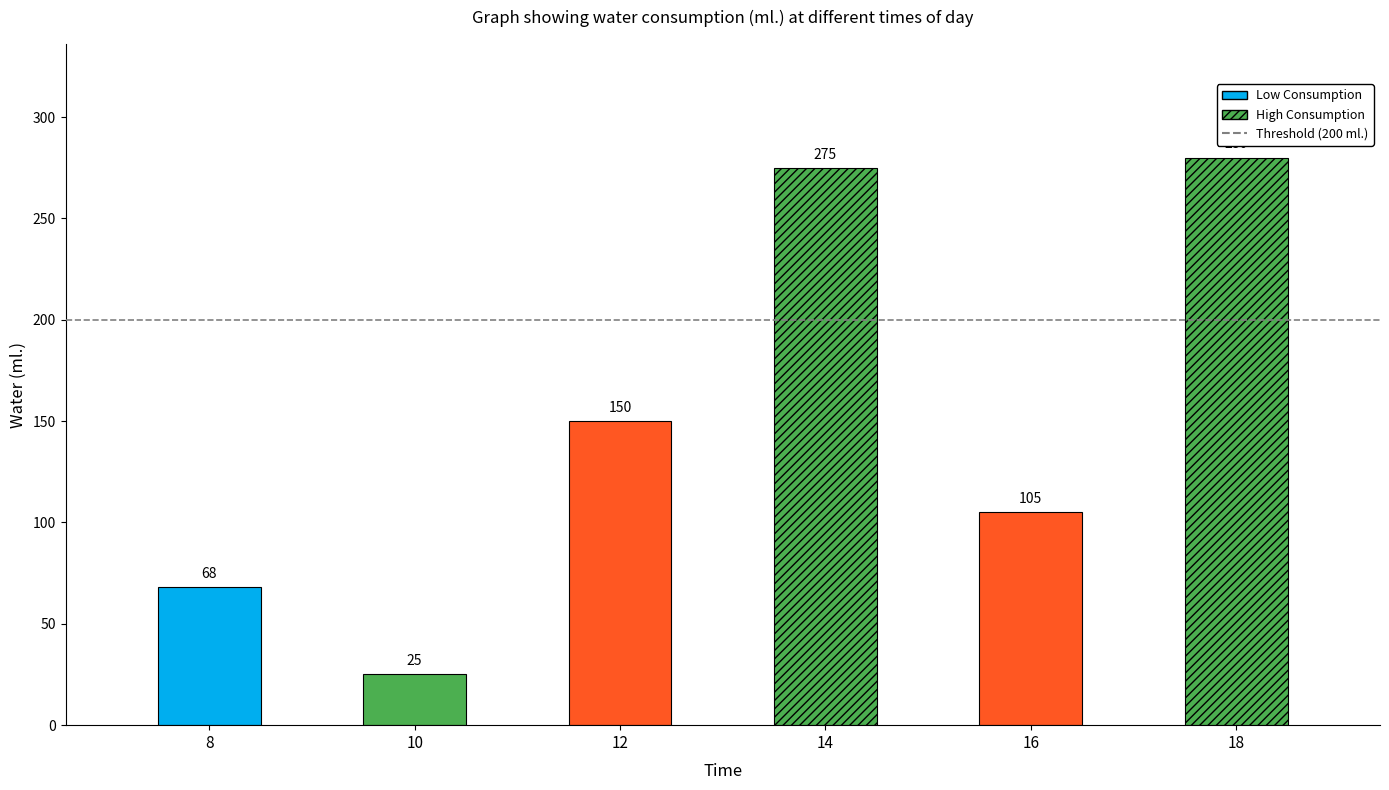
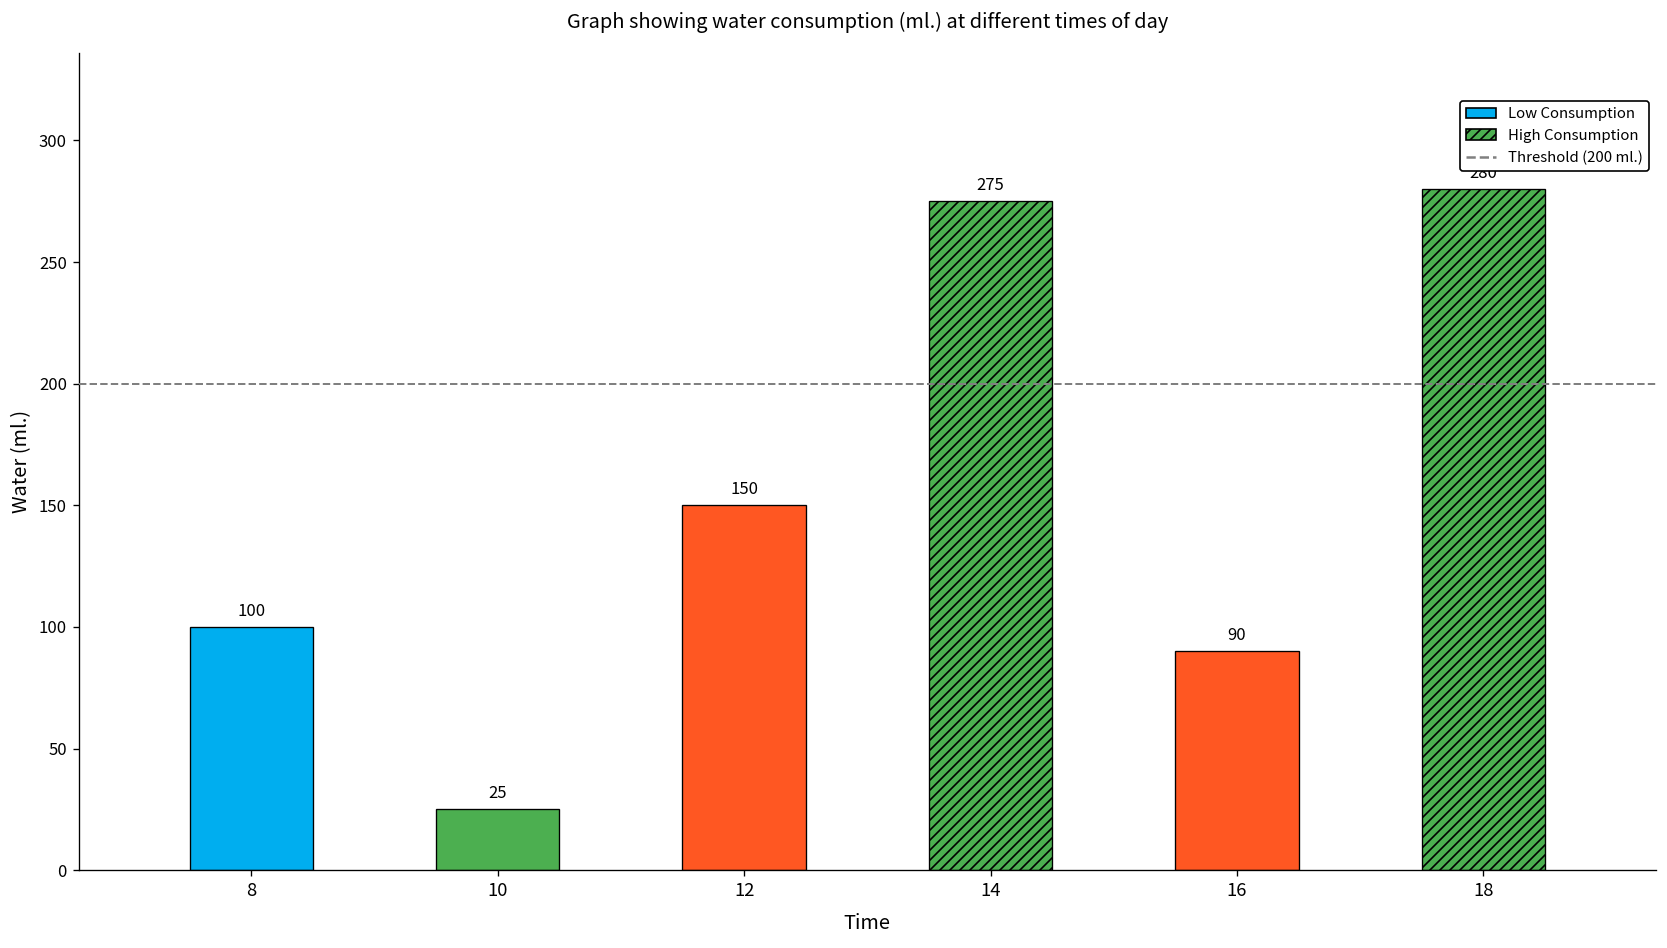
  {
-   "8": 68,
+   "8": 100,
    "10": 25,
    "12": 150,
    "14": 275,
-   "16": 105
+   "16": 90
  }
